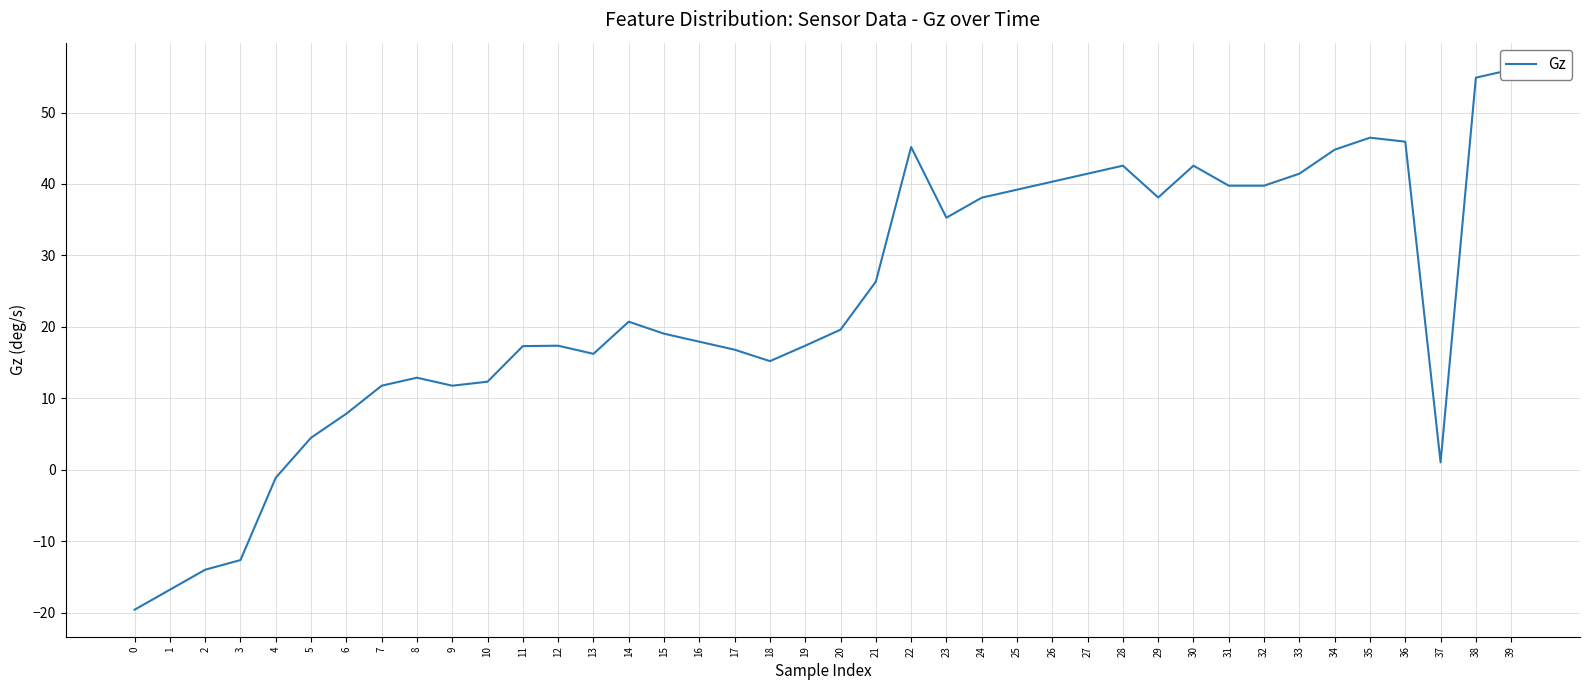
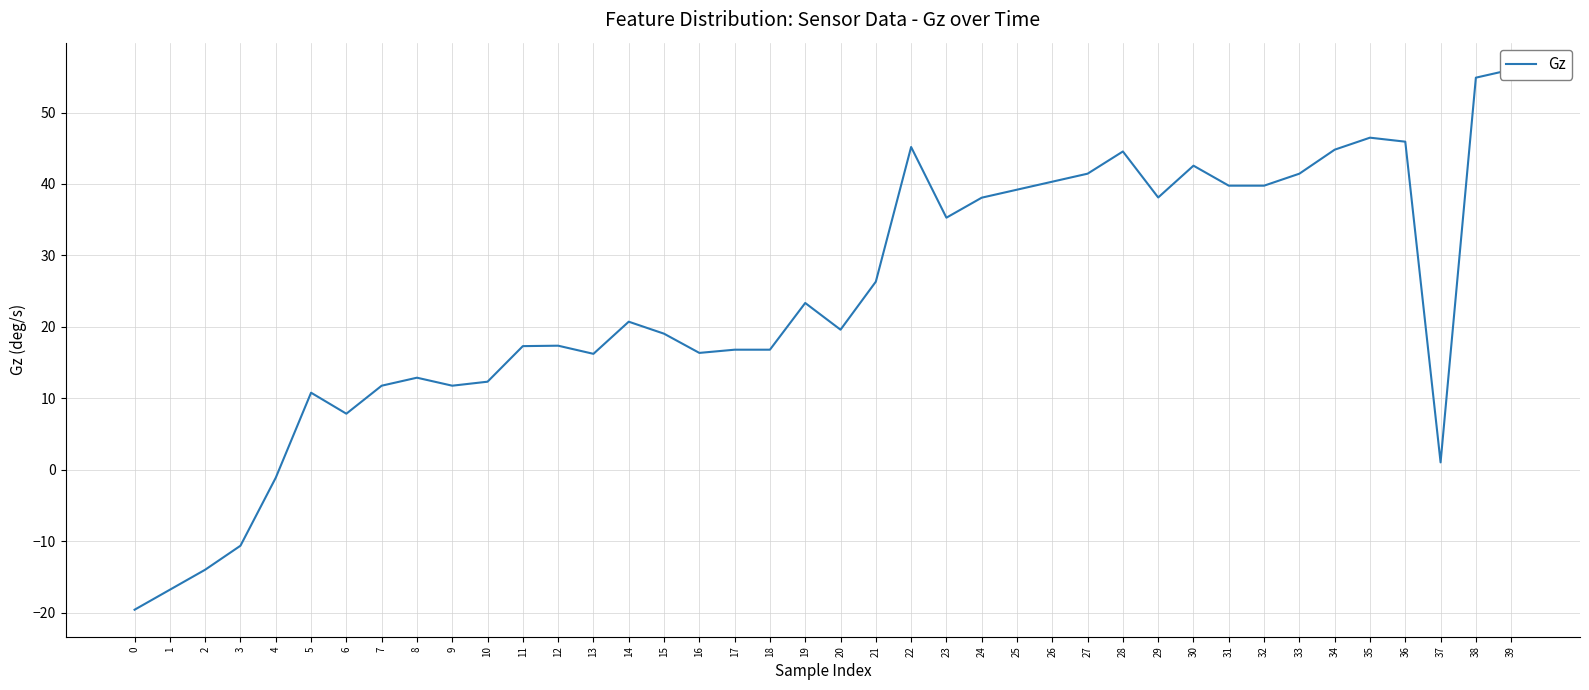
  {
    "0": -20,
    "1": -17,
    "2": -14,
-   "3": -13,
+   "3": -11,
    "4": -1,
-   "5": 4,
+   "5": 11,
    "6": 8,
    "7": 12,
    "8": 13,
    "9": 12,
    "10": 12,
    "11": 17,
    "12": 17,
    "13": 16,
    "14": 21,
    "15": 19,
-   "16": 18,
+   "16": 16,
    "17": 17,
-   "18": 15,
-   "19": 17,
+   "18": 17,
+   "19": 23,
    "20": 20,
    "21": 26,
    "22": 45,
    "23": 35,
    "24": 38,
    "25": 39,
    "26": 40,
    "27": 41,
-   "28": 43,
+   "28": 45,
    "29": 38,
    "30": 43,
    "31": 40,
    "32": 40,
    "33": 41,
    "34": 45,
    "35": 46,
    "36": 46,
    "37": 1,
    "38": 55
  }
